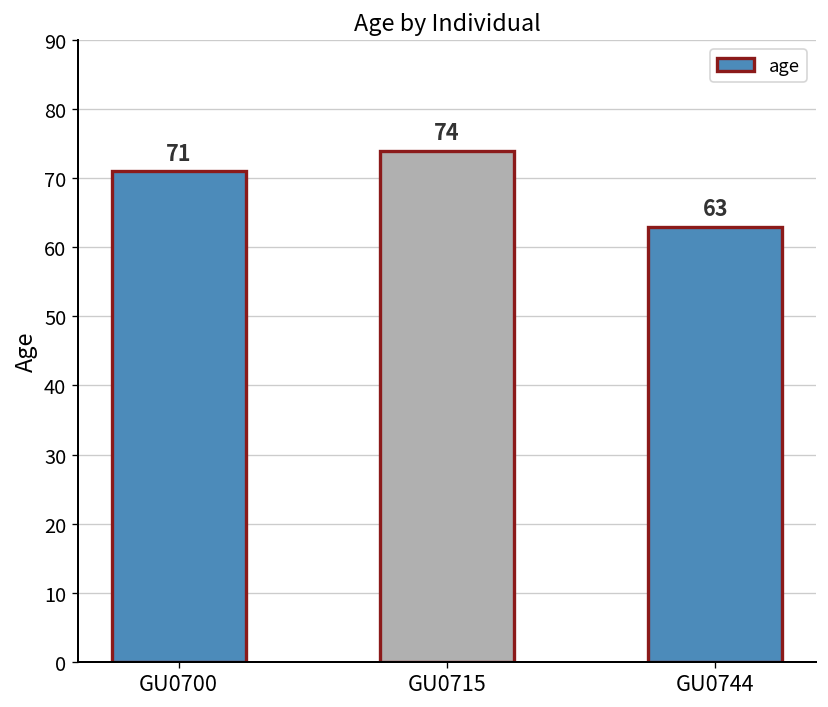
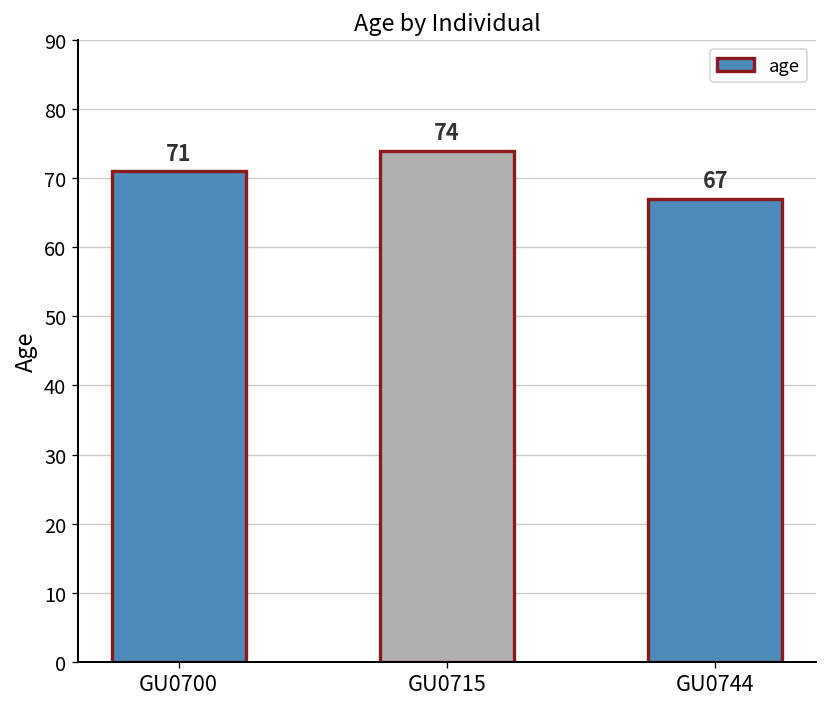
  {
    "GU0700": 71,
    "GU0715": 74,
-   "GU0744": 63
+   "GU0744": 67
  }
